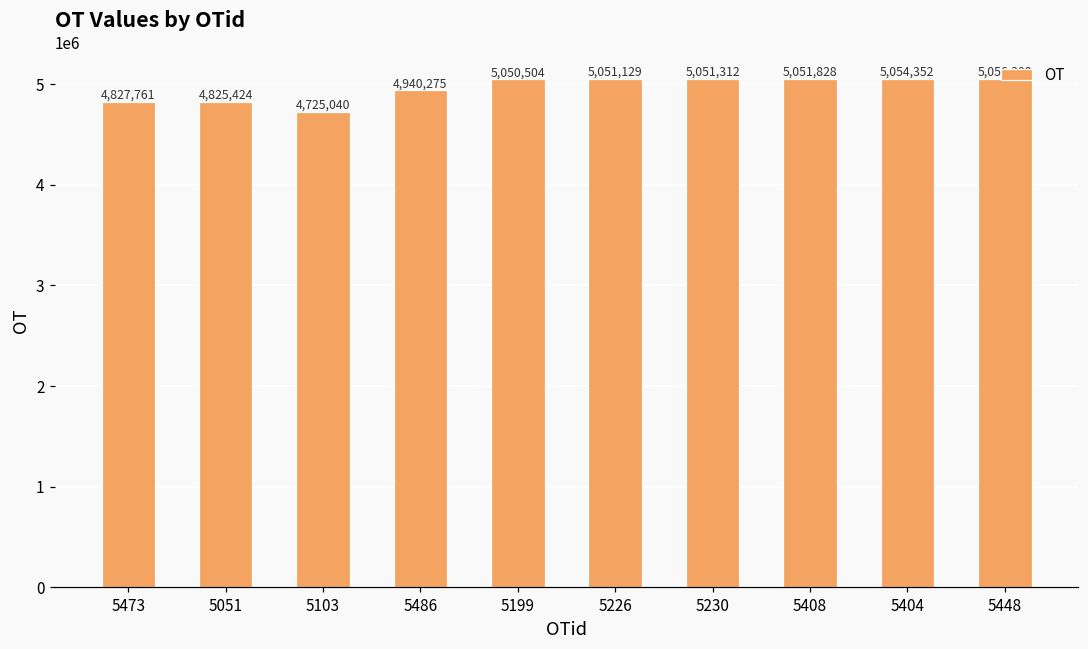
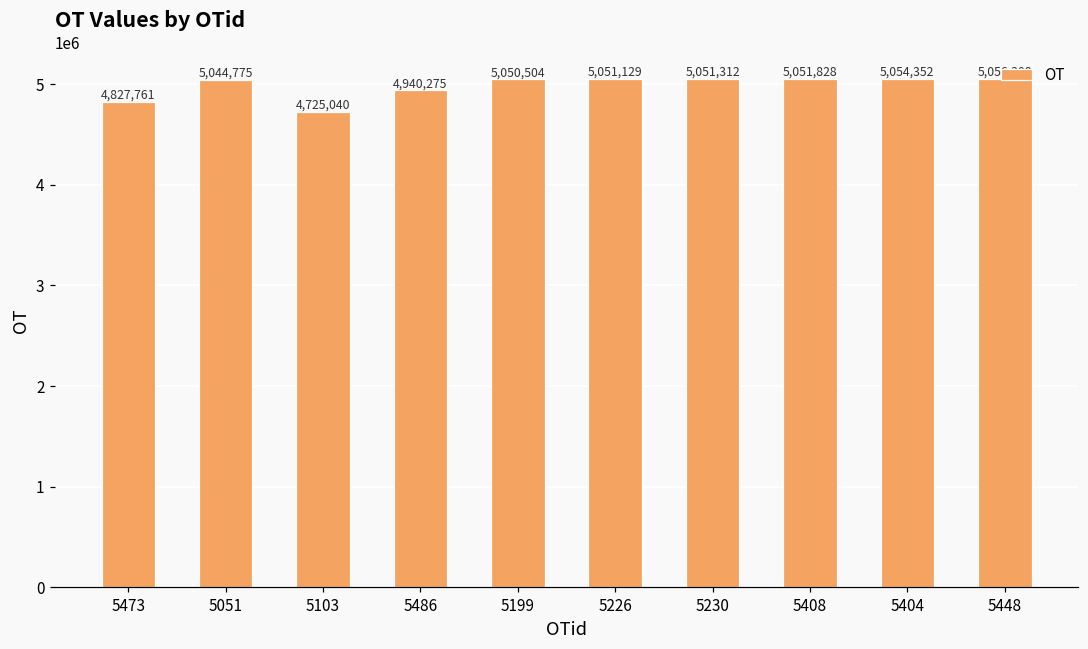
  {
    "5473": "4,827,761",
-   "5051": "4,825,424",
+   "5051": "5,044,775",
    "5103": "4,725,040",
    "5486": "4,940,275",
    "5199": "5,050,504",
    "5226": "5,051,129",
    "5230": "5,051,312",
    "5408": "5,051,828",
    "5404": "5,054,352",
    "5448": "5,056,308"
  }
